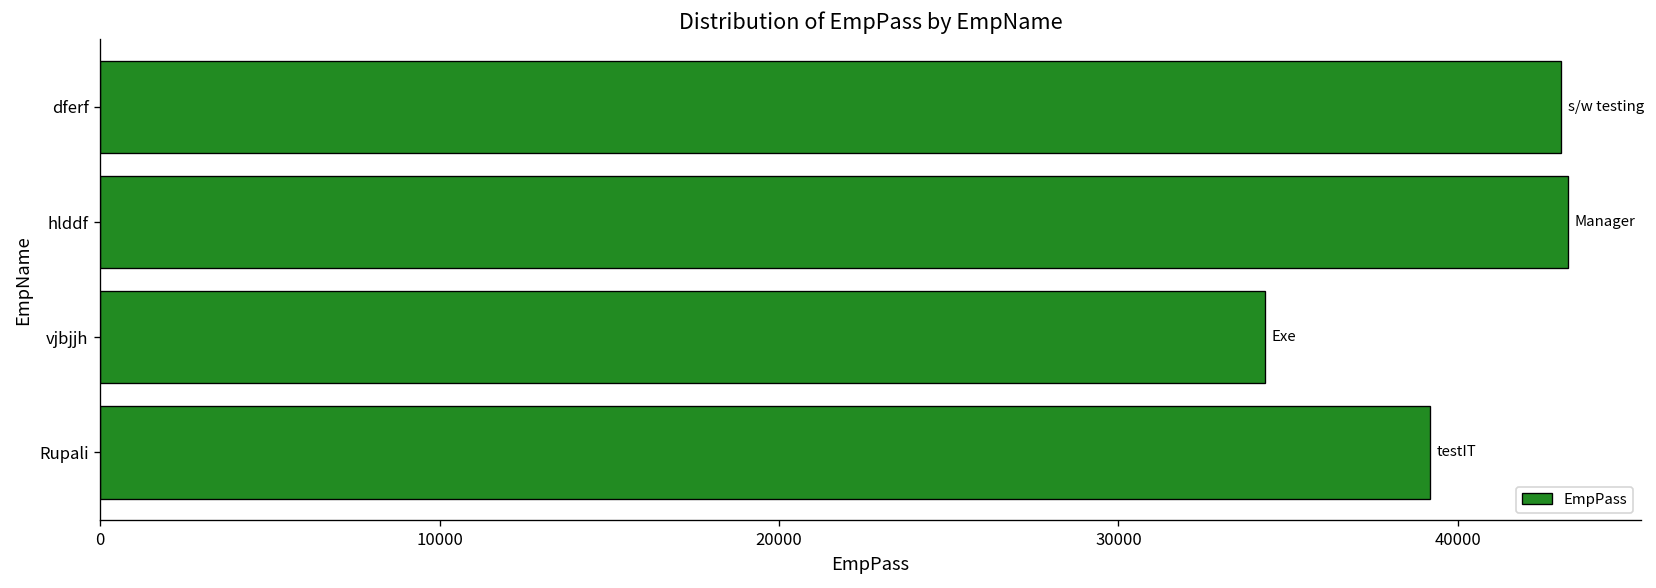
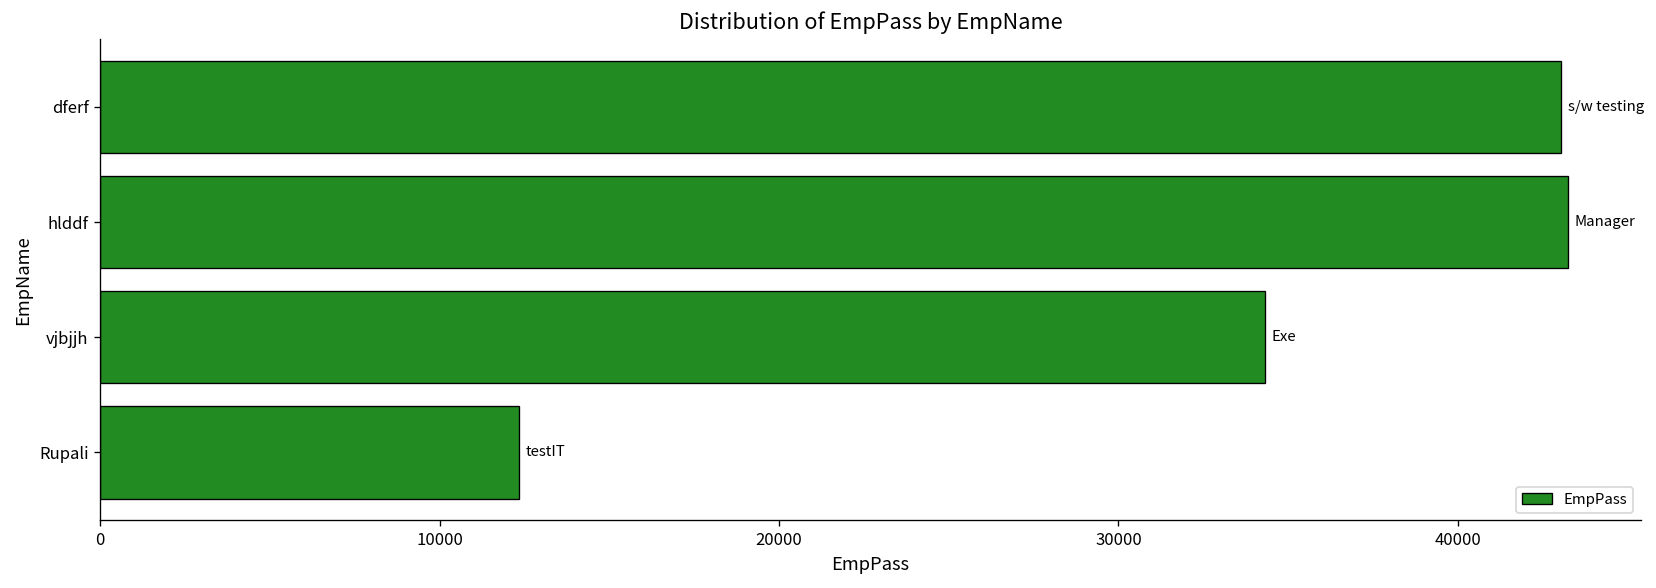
  {
    "dferf": 43000,
    "hlddf": 43200,
    "vjbjjh": 34300,
-   "Rupali": 39200
+   "Rupali": 12300
  }
